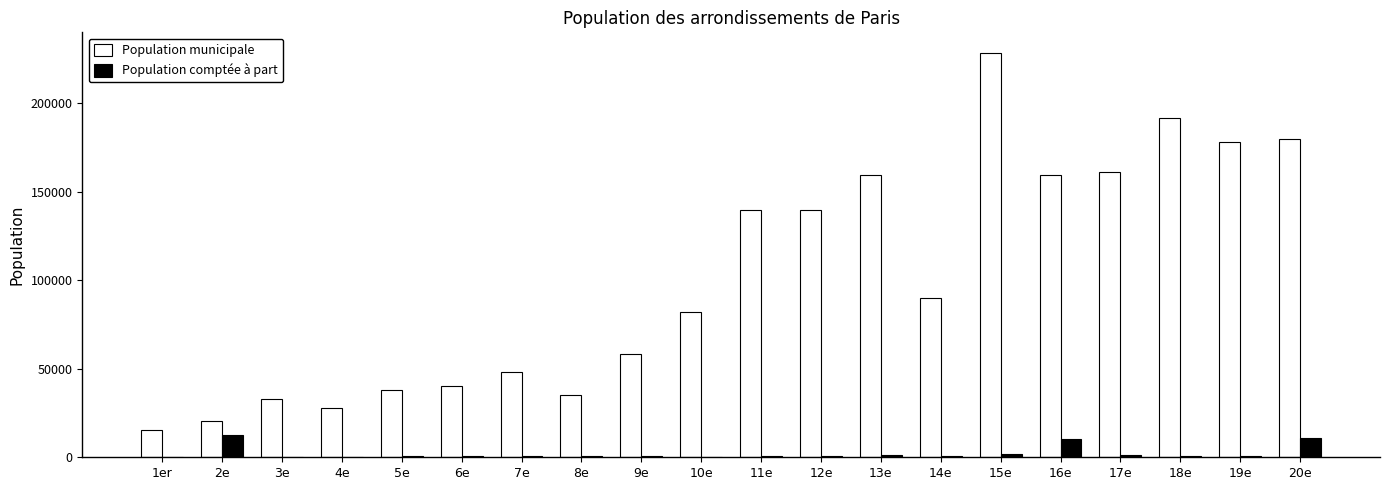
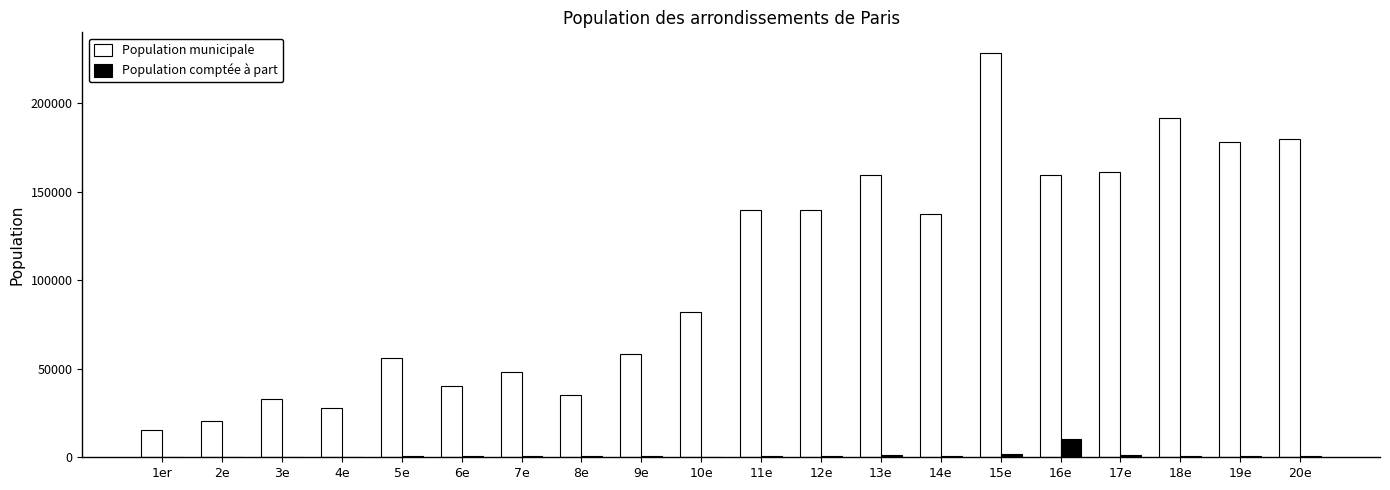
  {
    "Population municipale": {
      "1er": 15000,
      "2e": 20000,
      "3e": 33000,
      "4e": 28000,
-     "5e": 38000,
+     "5e": 56000,
      "6e": 40000,
      "7e": 48000,
      "8e": 35000,
      "9e": 58000,
      "10e": 82000,
      "11e": 140000,
      "12e": 140000,
      "13e": 159000,
-     "14e": 90000,
+     "14e": 138000,
      "15e": 229000,
      "16e": 160000,
      "17e": 161000,
      "18e": 192000,
      "19e": 178000,
      "20e": 180000
    },
    "Population comptée à part": {
-     "2e": 13000,
+     "2e": 0,
      "15e": 2000,
      "16e": 10000,
-     "20e": 11000
+     "20e": 1000
    }
  }
